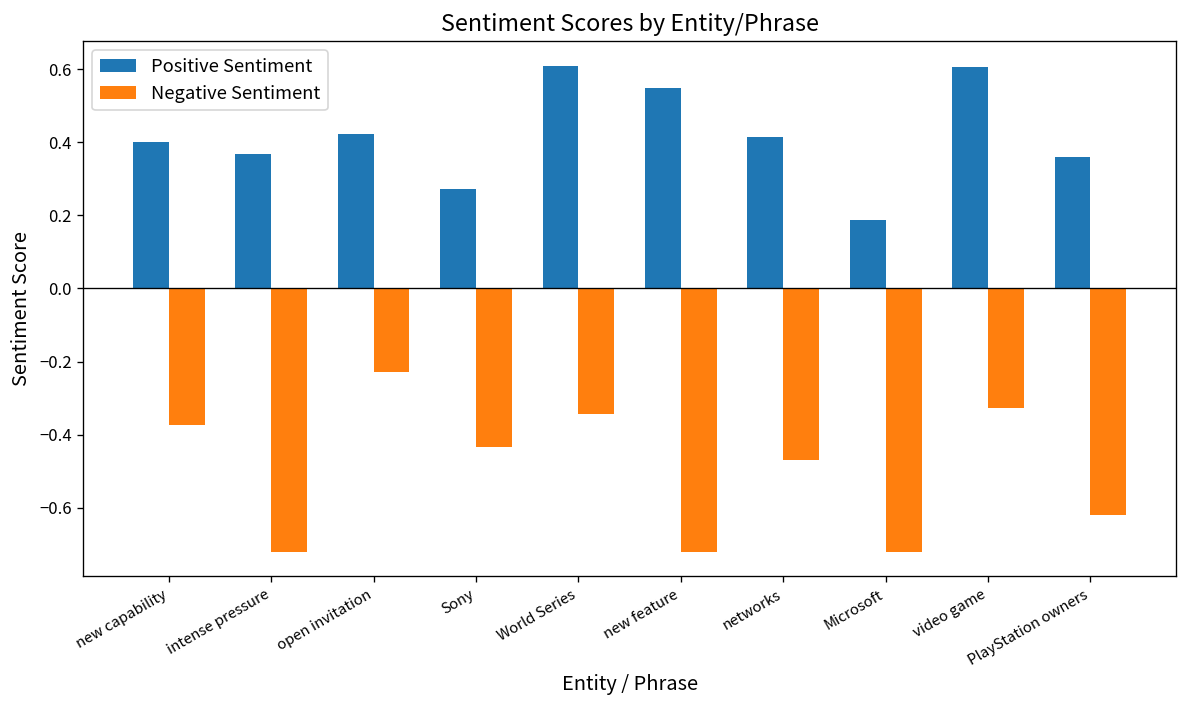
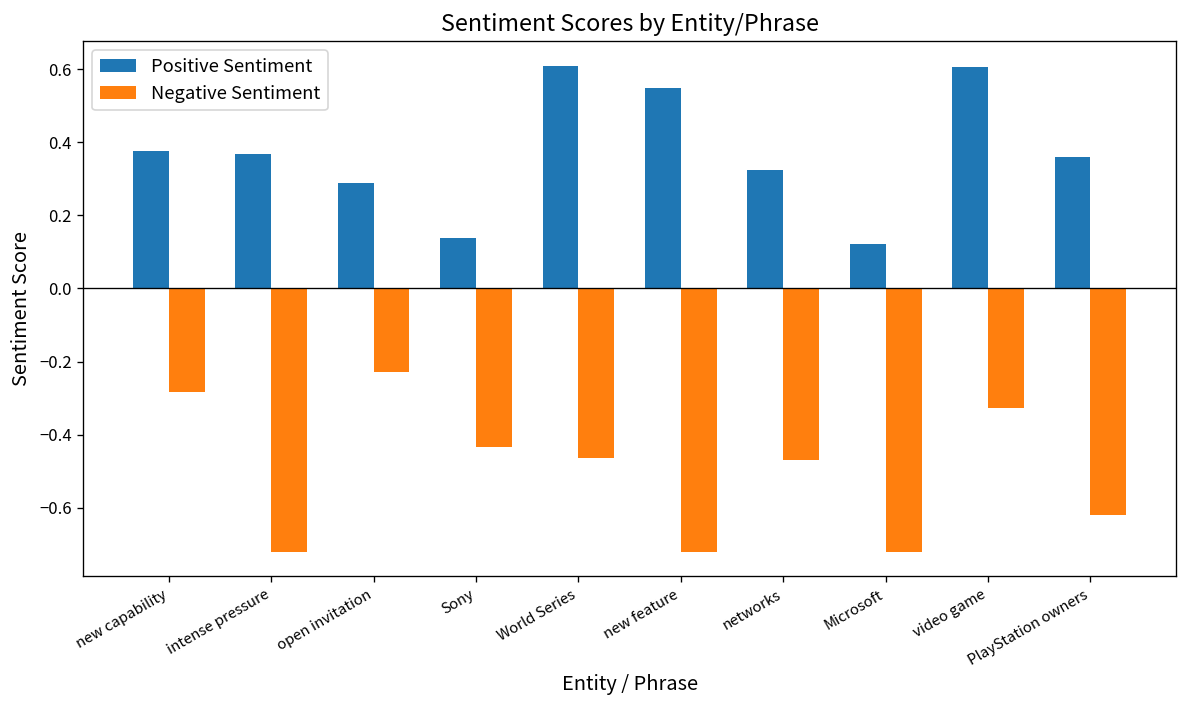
  {
    "Positive Sentiment": {
-     "new capability": 0.40,
+     "new capability": 0.38,
      "intense pressure": 0.37,
-     "open invitation": 0.42,
-     "Sony": 0.27,
+     "open invitation": 0.29,
+     "Sony": 0.14,
      "World Series": 0.61,
      "new feature": 0.55,
-     "networks": 0.41,
-     "Microsoft": 0.19,
+     "networks": 0.32,
+     "Microsoft": 0.12,
      "video game": 0.61,
      "PlayStation owners": 0.36
    },
    "Negative Sentiment": {
-     "new capability": -0.37,
+     "new capability": -0.28,
      "intense pressure": -0.72,
      "open invitation": -0.23,
      "Sony": -0.43,
-     "World Series": -0.34,
+     "World Series": -0.46,
      "new feature": -0.72,
      "networks": -0.47,
      "Microsoft": -0.72,
      "video game": -0.33,
      "PlayStation owners": -0.62
    }
  }
